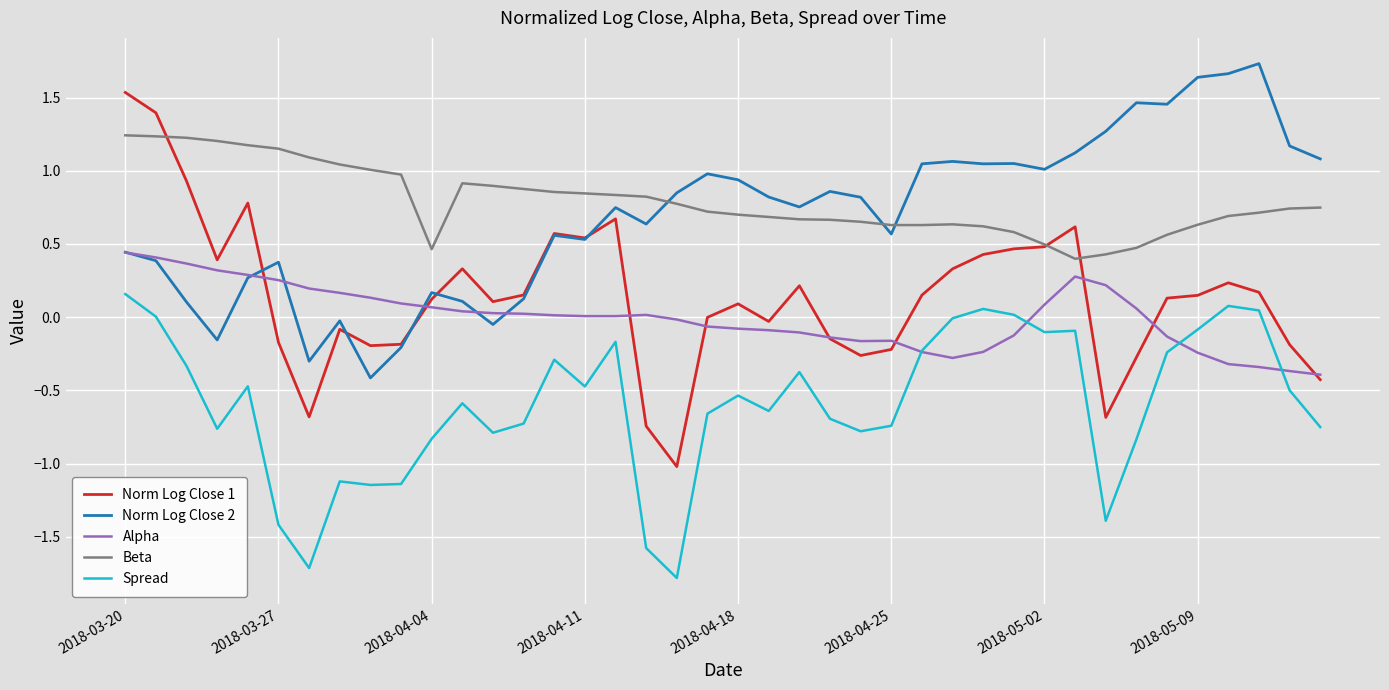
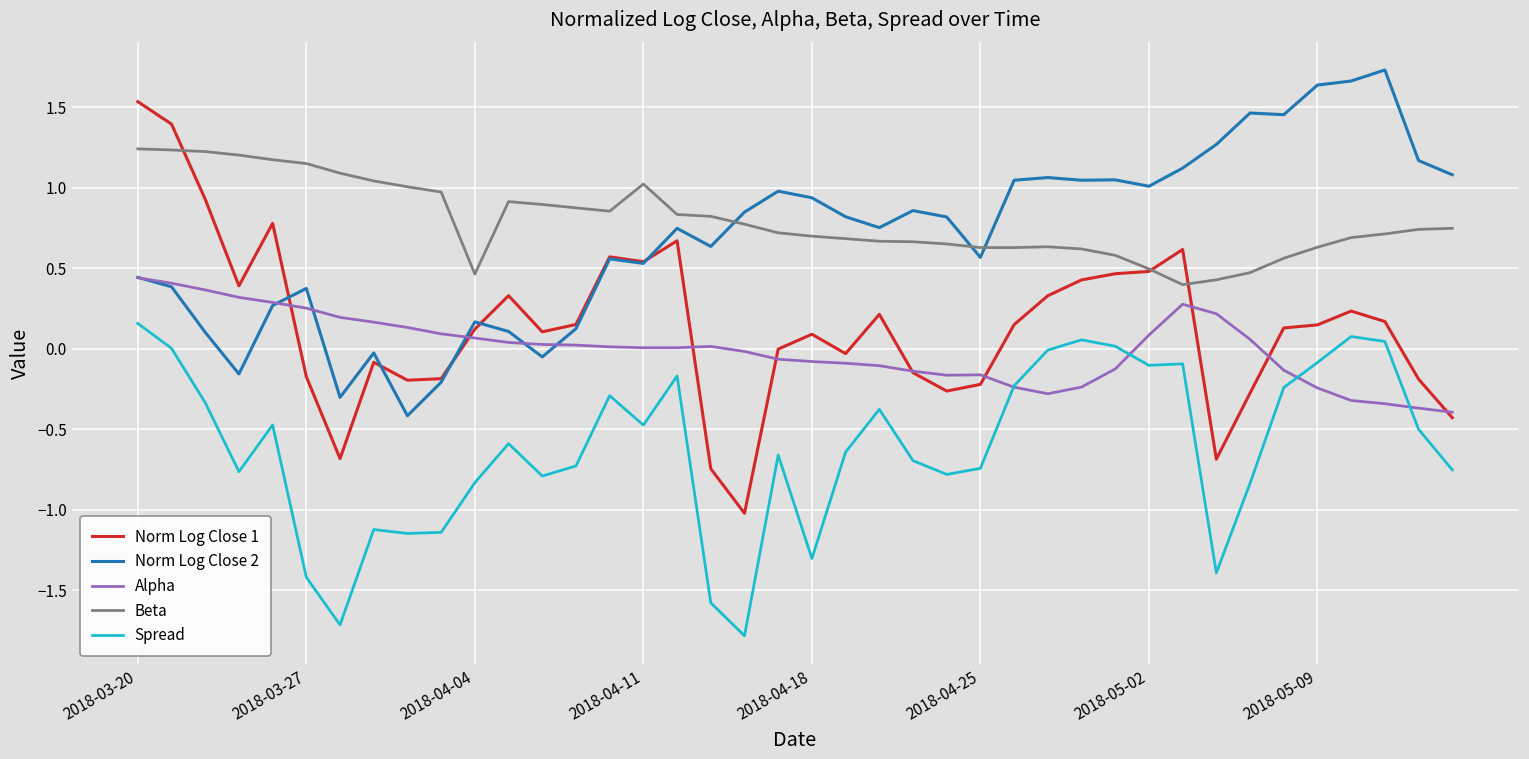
  {
    "Norm Log Close 1": {
      "2018-03-20": 1.53,
      "2018-03-27": -0.17,
      "2018-04-04": 0.12,
      "2018-04-18": 0.09,
      "2018-04-25": -0.22,
      "2018-05-09": 0.15
    },
    "Norm Log Close 2": {
      "2018-03-27": 0.38,
      "2018-04-04": 0.17,
      "2018-04-18": 0.94,
      "2018-04-25": 0.57,
      "2018-05-02": 1.01,
      "2018-05-09": 1.64
    },
    "Alpha": {
      "2018-03-27": 0.25,
      "2018-04-04": 0.07,
      "2018-04-11": 0.01,
      "2018-04-18": -0.08,
      "2018-04-25": -0.16,
      "2018-05-02": 0.09,
      "2018-05-09": -0.24
    },
    "Beta": {
      "2018-03-20": 1.24,
      "2018-03-27": 1.15,
      "2018-04-04": 0.46,
-     "2018-04-11": 0.85,
+     "2018-04-11": 1.02,
      "2018-04-18": 0.70,
      "2018-04-25": 0.63,
      "2018-05-09": 0.63
    },
    "Spread": {
      "2018-03-20": 0.16,
      "2018-03-27": -1.42,
      "2018-04-04": -0.83,
      "2018-04-11": -0.47,
-     "2018-04-18": -0.54,
+     "2018-04-18": -1.30,
      "2018-04-25": -0.74,
      "2018-05-02": -0.10,
      "2018-05-09": -0.08
    }
  }
